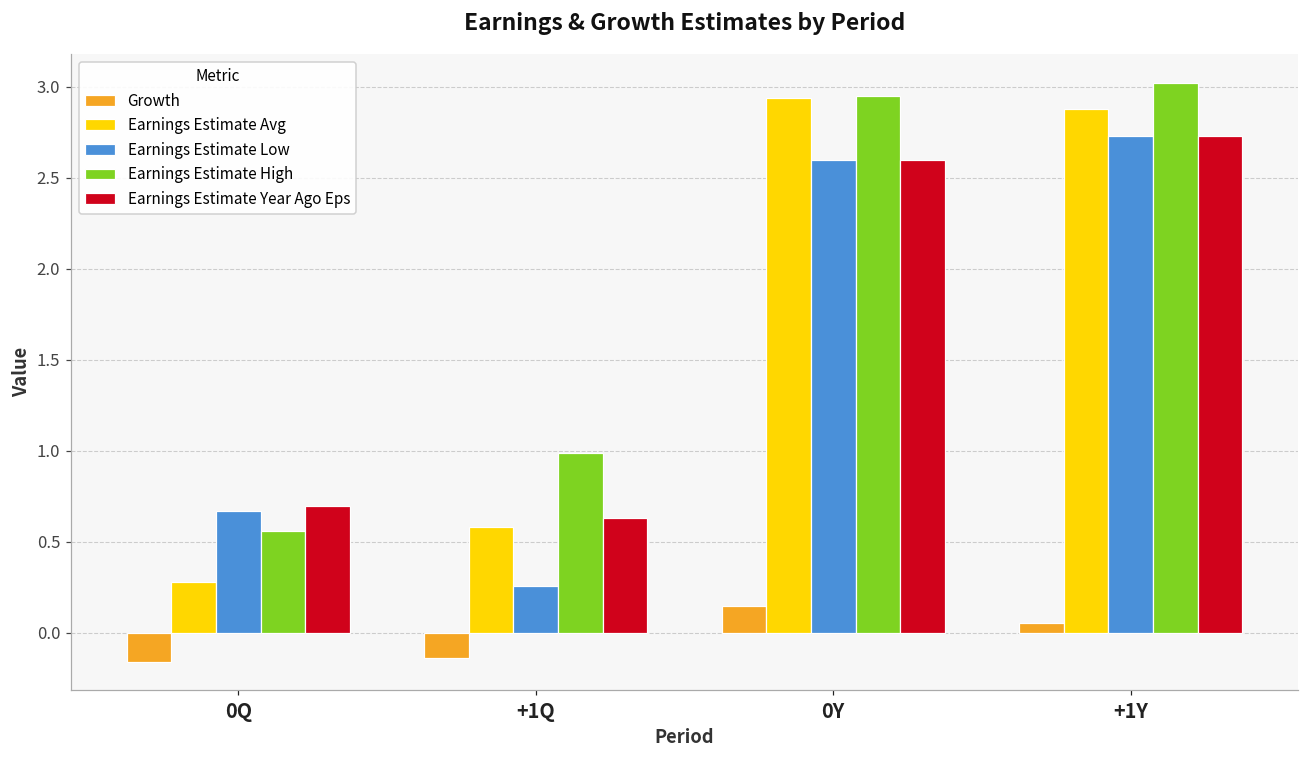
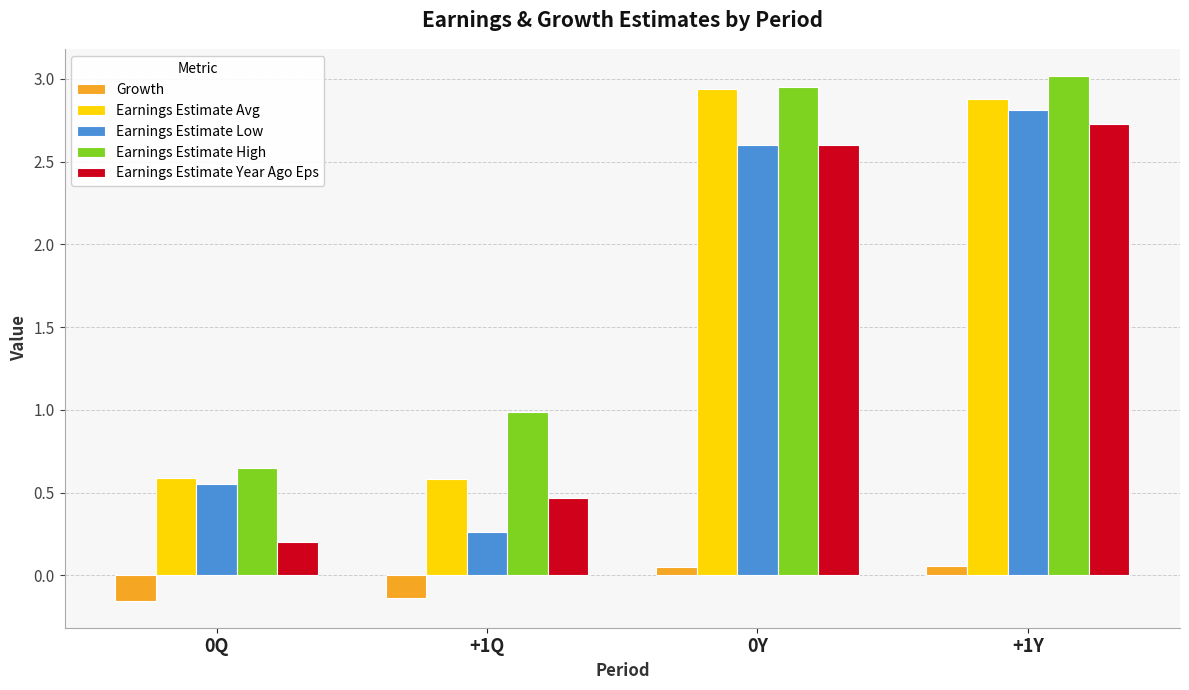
  {
    "Growth": {
      "0Q": -0.16,
      "+1Q": -0.14,
-     "0Y": 0.15,
+     "0Y": 0.05,
      "+1Y": 0.06
    },
    "Earnings Estimate Avg": {
-     "0Q": 0.28,
+     "0Q": 0.59,
      "+1Q": 0.58,
      "0Y": 2.94,
      "+1Y": 2.88
    },
    "Earnings Estimate Low": {
-     "0Q": 0.67,
+     "0Q": 0.55,
      "+1Q": 0.26,
      "0Y": 2.60,
-     "+1Y": 2.73
+     "+1Y": 2.81
    },
    "Earnings Estimate High": {
-     "0Q": 0.56,
+     "0Q": 0.65,
      "+1Q": 0.99,
      "0Y": 2.95,
      "+1Y": 3.02
    },
    "Earnings Estimate Year Ago Eps": {
-     "0Q": 0.7,
-     "+1Q": 0.63,
+     "0Q": 0.2,
+     "+1Q": 0.47,
      "0Y": 2.60,
      "+1Y": 2.73
    }
  }
